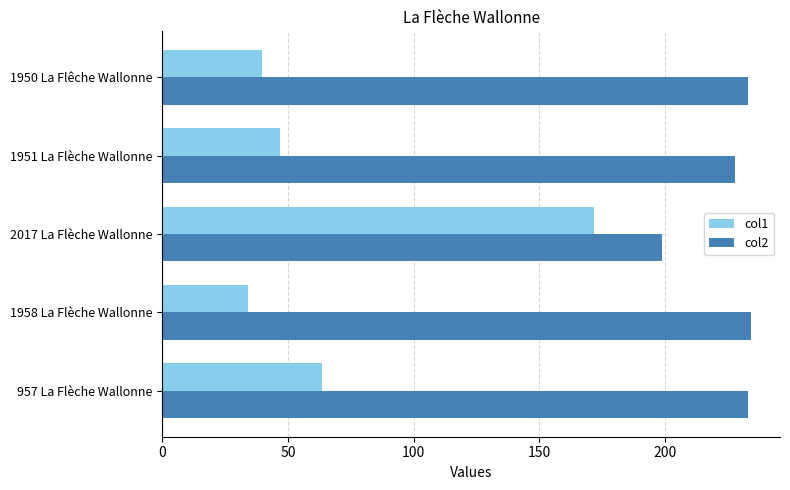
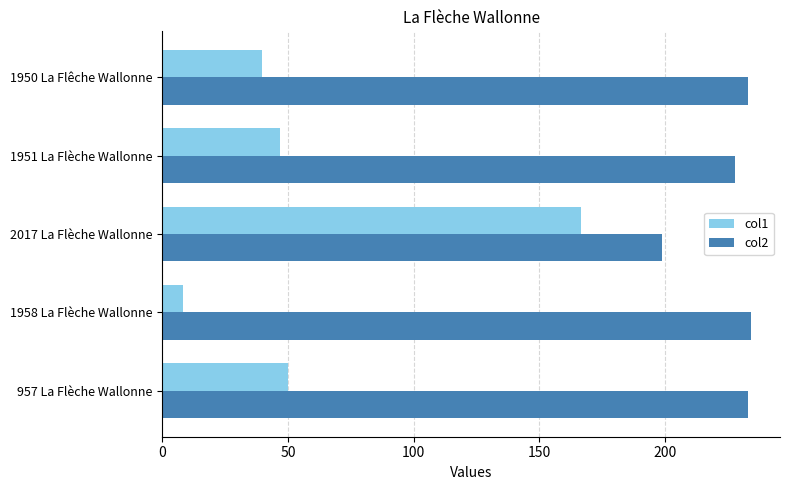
  {
    "col1": {
      "1950 La Flêche Wallonne": 40,
      "1951 La Flèche Wallonne": 47,
-     "2017 La Flèche Wallonne": 172,
-     "1958 La Flèche Wallonne": 34,
-     "957 La Flèche Wallonne": 63
+     "2017 La Flèche Wallonne": 166,
+     "1958 La Flèche Wallonne": 8,
+     "957 La Flèche Wallonne": 50
    },
    "col2": {
      "1950 La Flêche Wallonne": 233,
      "1951 La Flèche Wallonne": 228,
      "2017 La Flèche Wallonne": 199,
      "1958 La Flèche Wallonne": 234,
      "957 La Flèche Wallonne": 233
    }
  }
